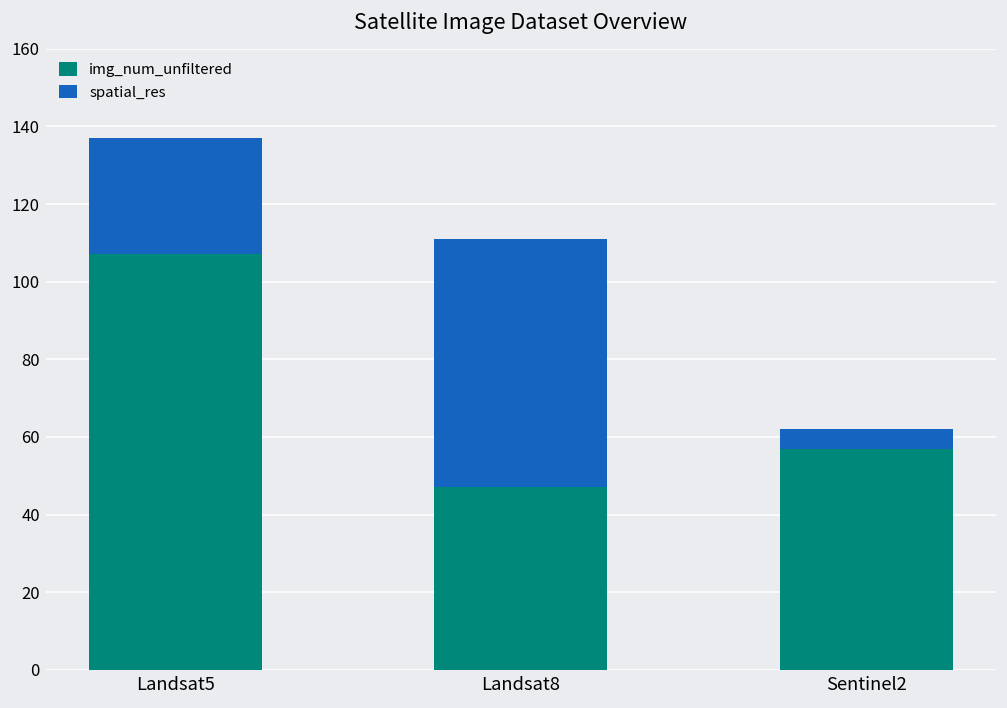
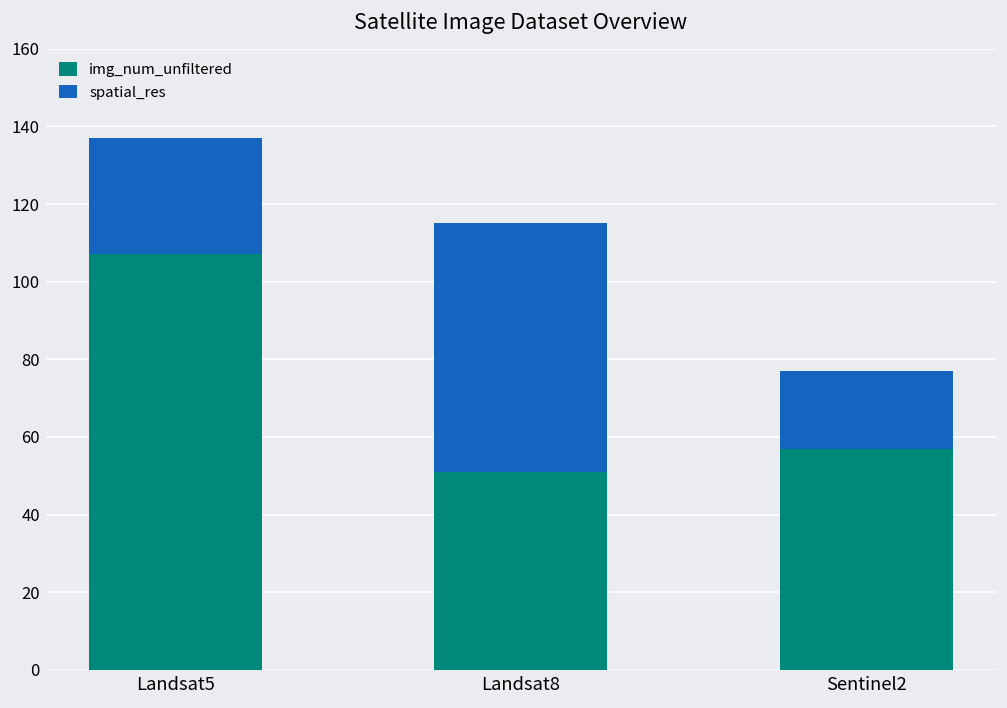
  {
    "img_num_unfiltered": {
      "Landsat5": 107,
-     "Landsat8": 47,
+     "Landsat8": 51,
      "Sentinel2": 57
    },
    "spatial_res": {
      "Landsat5": 30,
      "Landsat8": 64,
-     "Sentinel2": 5
+     "Sentinel2": 20
    }
  }
